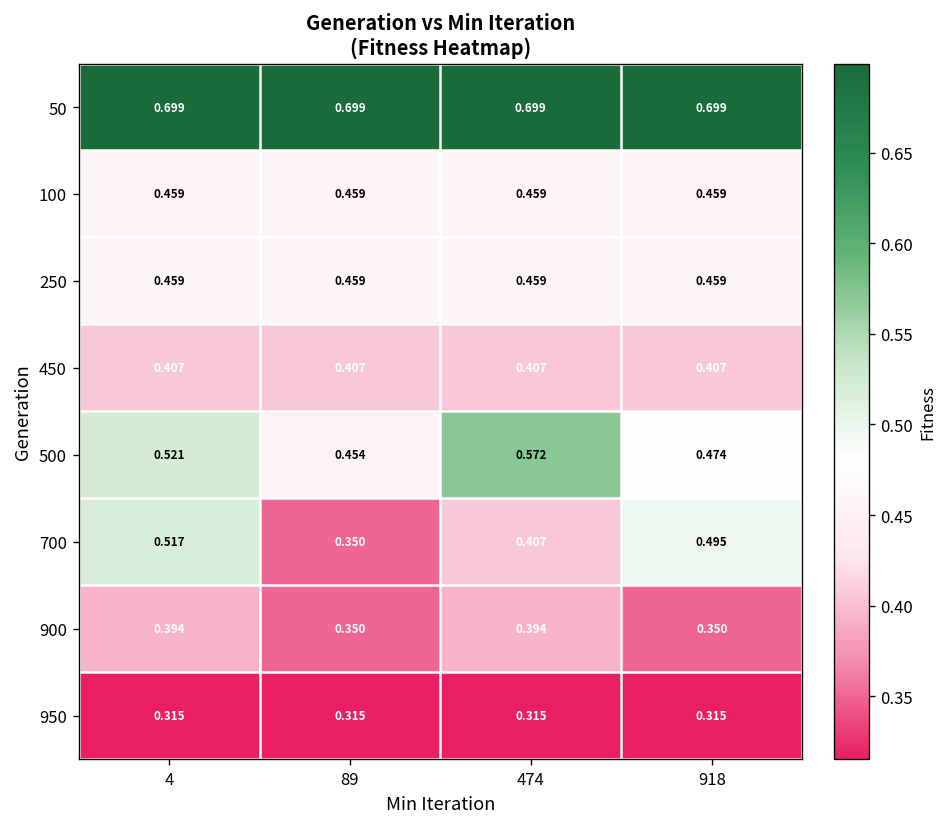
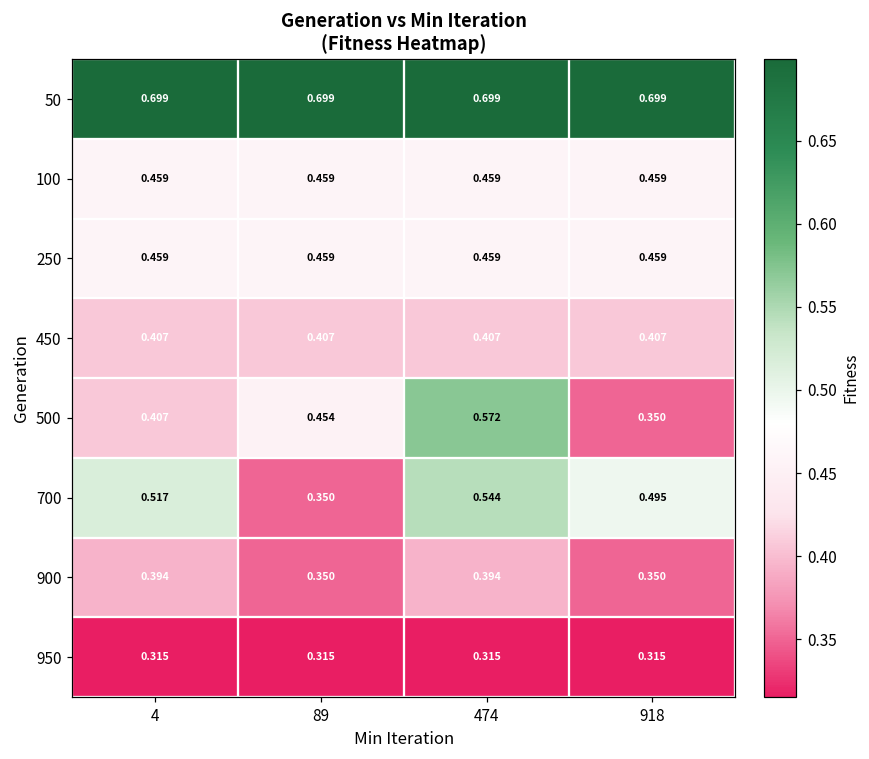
  {
    "50": {
      "4": 0.699,
      "89": 0.699,
      "474": 0.699,
      "918": 0.699
    },
    "100": {
      "4": 0.459,
      "89": 0.459,
      "474": 0.459,
      "918": 0.459
    },
    "250": {
      "4": 0.459,
      "89": 0.459,
      "474": 0.459,
      "918": 0.459
    },
    "450": {
      "4": 0.407,
      "89": 0.407,
      "474": 0.407,
      "918": 0.407
    },
    "500": {
-     "4": 0.521,
+     "4": 0.407,
      "89": 0.454,
      "474": 0.572,
-     "918": 0.474
+     "918": 0.350
    },
    "700": {
      "4": 0.517,
      "89": 0.350,
-     "474": 0.407,
+     "474": 0.544,
      "918": 0.495
    },
    "900": {
      "4": 0.394,
      "89": 0.350,
      "474": 0.394,
      "918": 0.350
    },
    "950": {
      "4": 0.315,
      "89": 0.315,
      "474": 0.315,
      "918": 0.315
    }
  }
